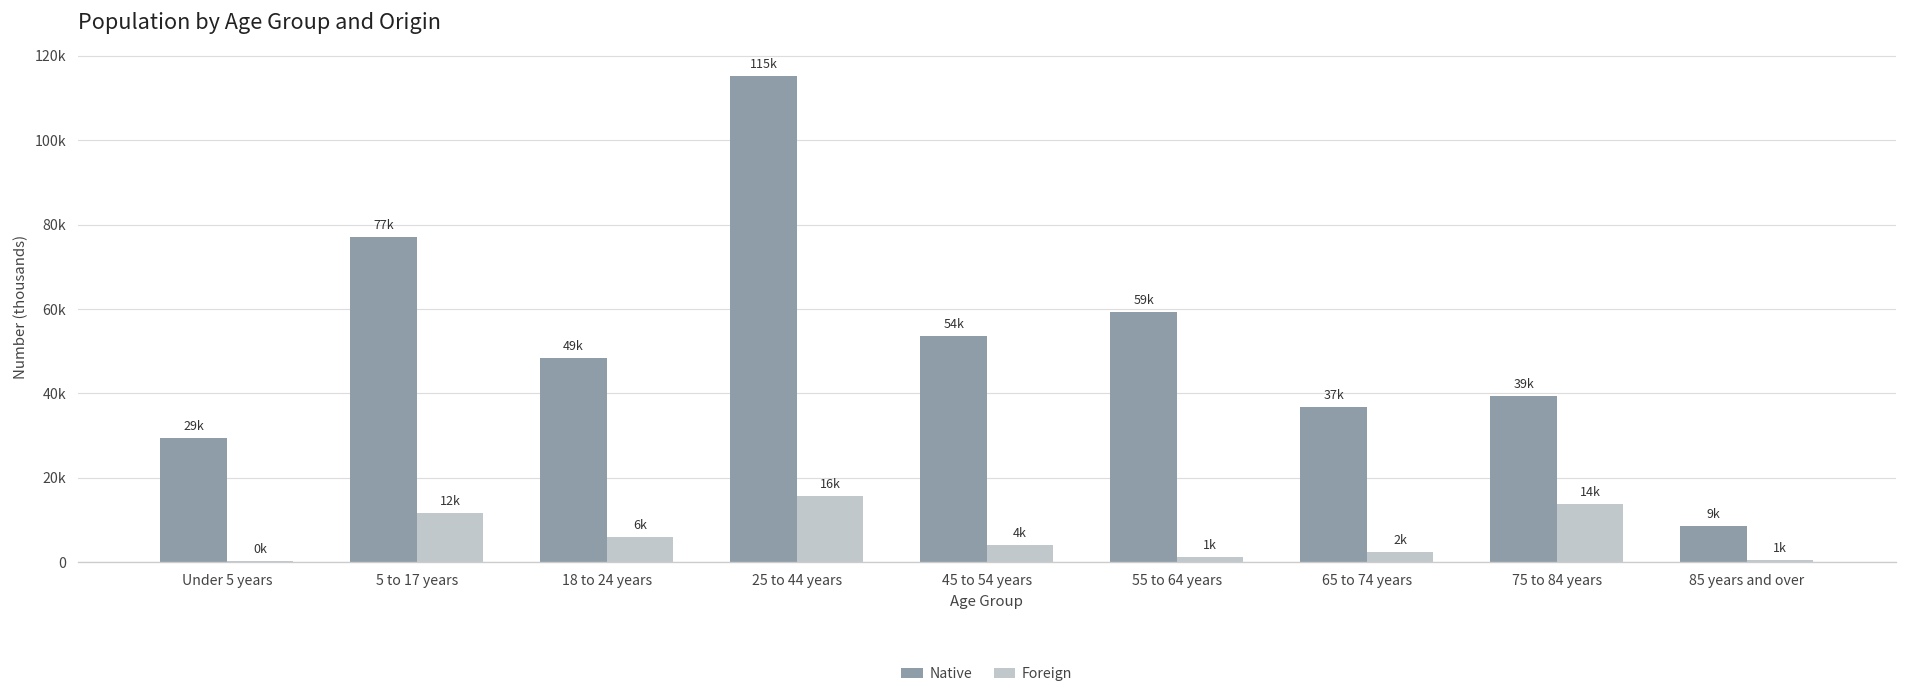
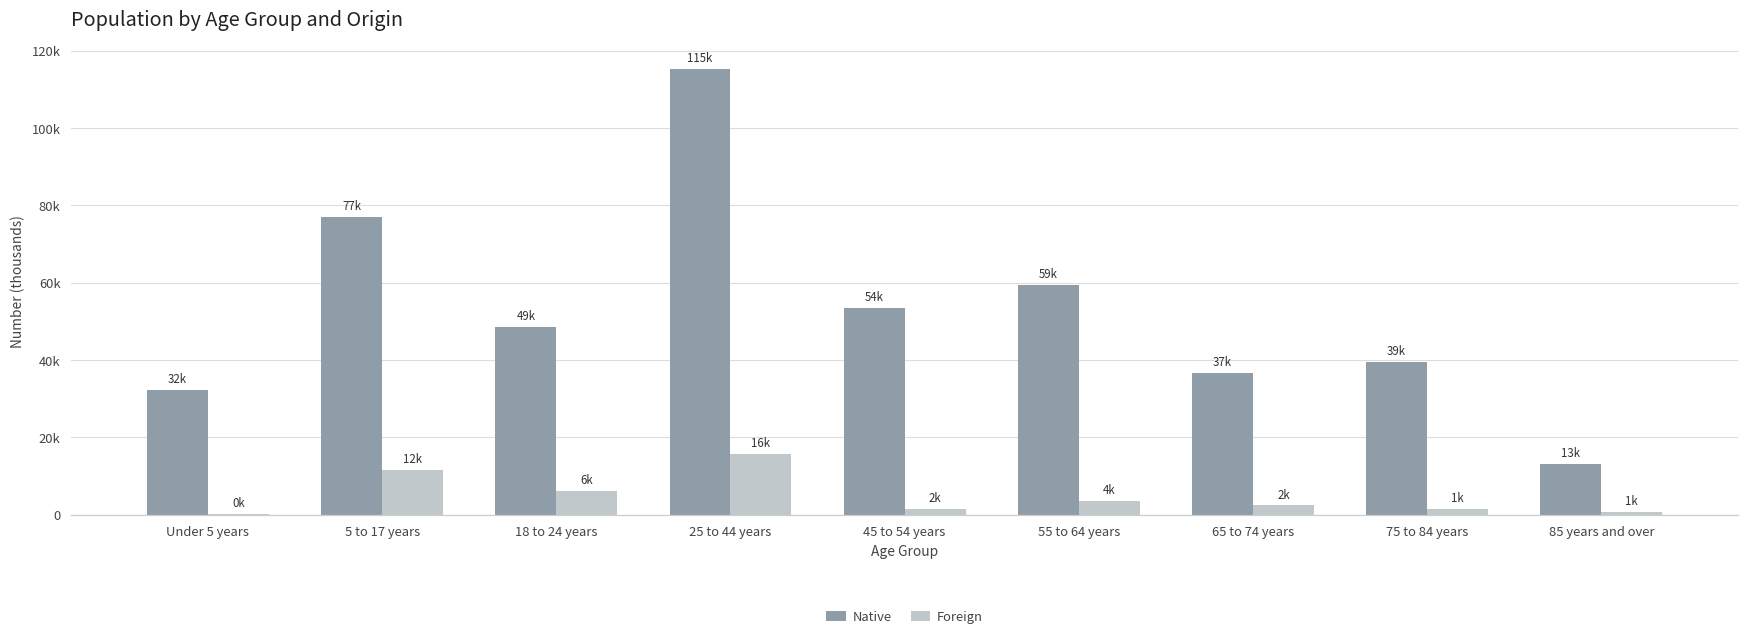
  {
    "Native": {
-     "Under 5 years": "29k",
+     "Under 5 years": "32k",
      "5 to 17 years": "77k",
      "18 to 24 years": "49k",
      "25 to 44 years": "115k",
      "45 to 54 years": "54k",
      "55 to 64 years": "59k",
      "65 to 74 years": "37k",
      "75 to 84 years": "39k",
-     "85 years and over": "9k"
+     "85 years and over": "13k"
    },
    "Foreign": {
      "5 to 17 years": "12k",
      "18 to 24 years": "6k",
      "25 to 44 years": "16k",
-     "45 to 54 years": "4k",
-     "55 to 64 years": "1k",
+     "45 to 54 years": "2k",
+     "55 to 64 years": "4k",
      "65 to 74 years": "2k",
-     "75 to 84 years": "14k",
+     "75 to 84 years": "1k",
      "85 years and over": "1k"
    }
  }
